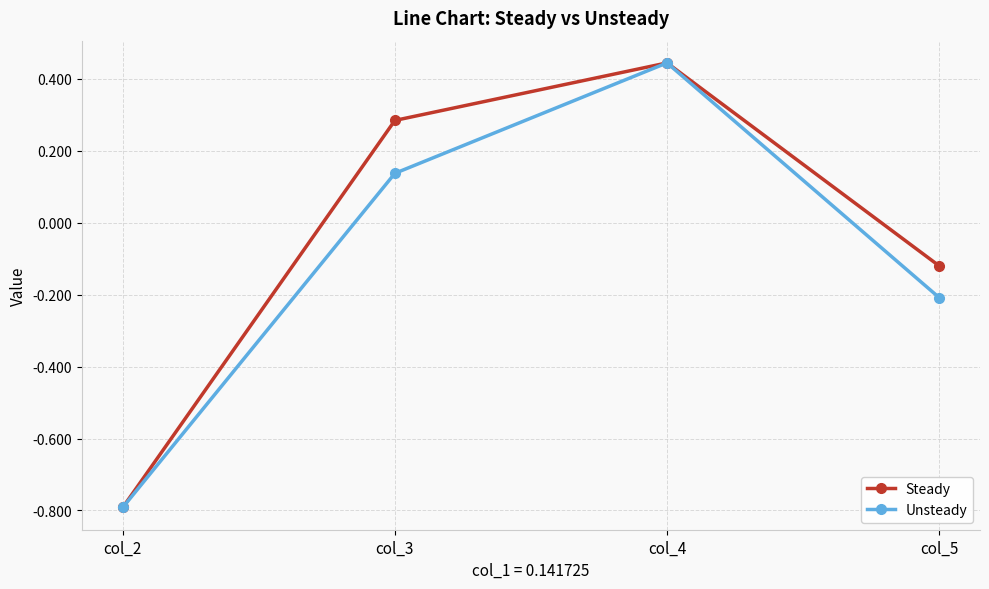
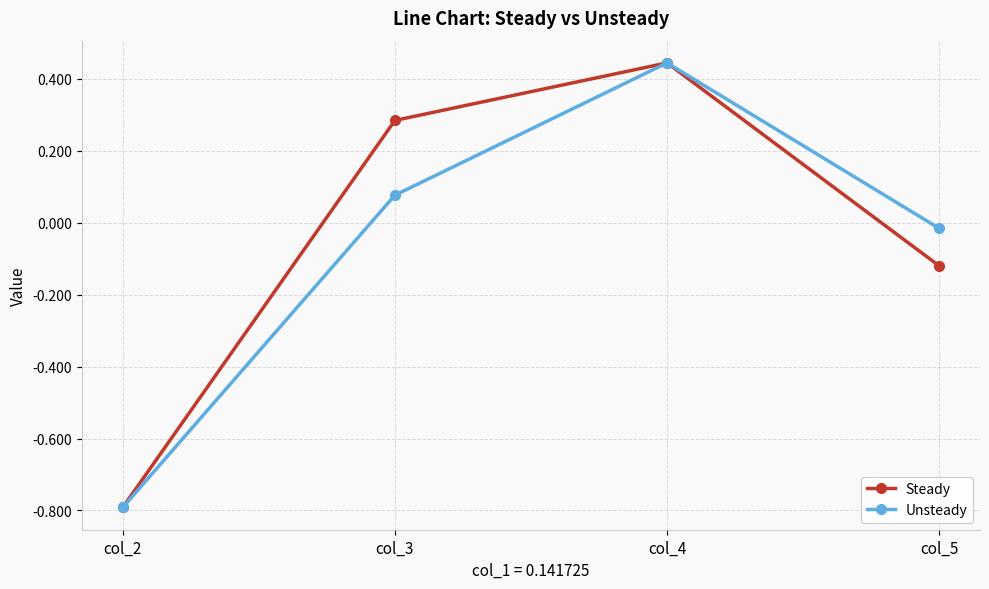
  {
    "Steady": {
      "col_3": 0.28,
      "col_5": -0.12
    },
    "Unsteady": {
-     "col_3": 0.14,
-     "col_5": -0.21
+     "col_3": 0.08,
+     "col_5": -0.02
    }
  }
